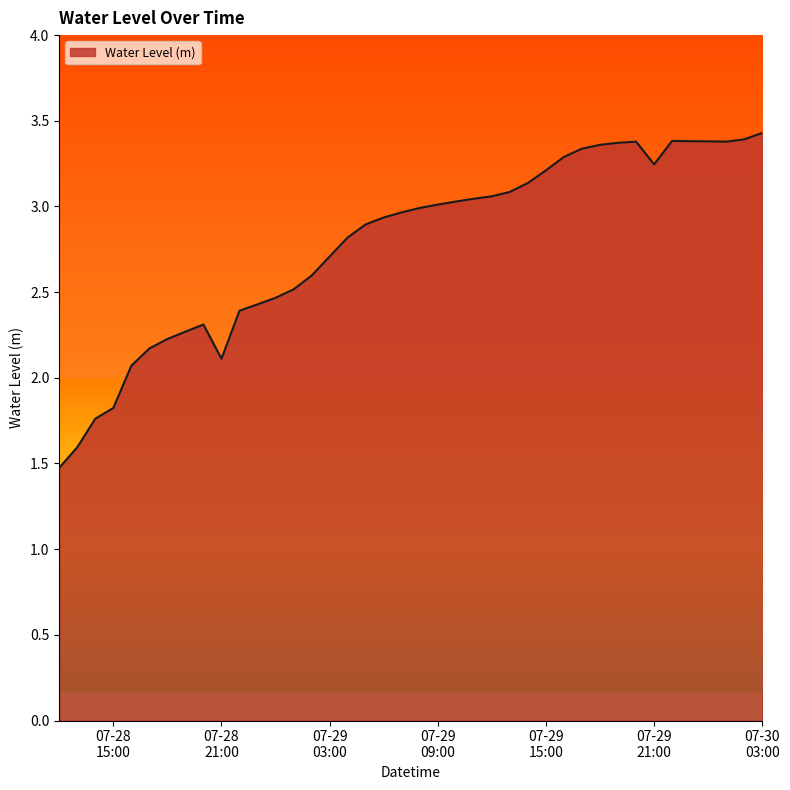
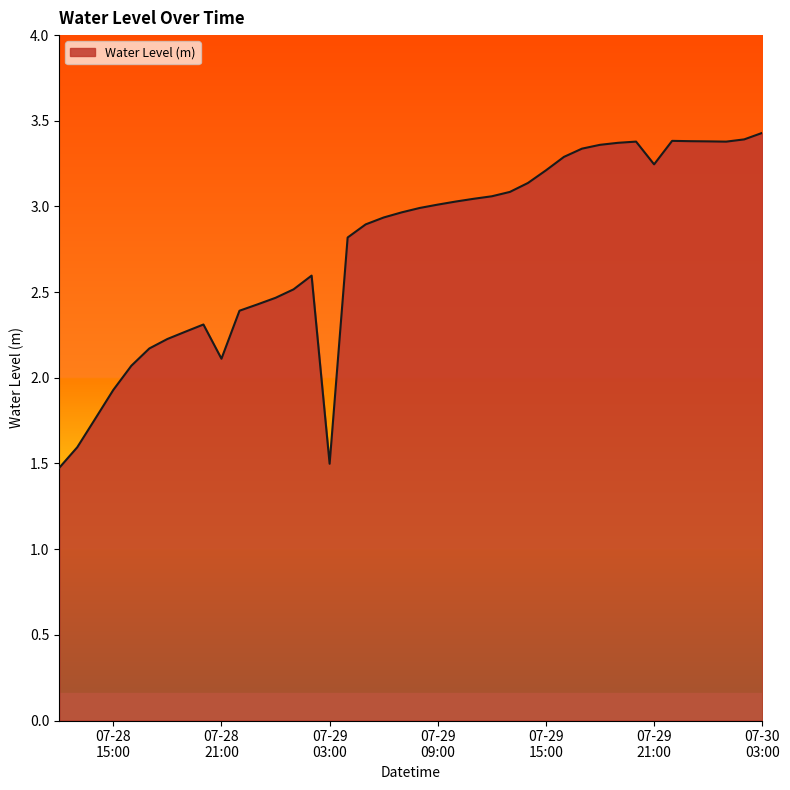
  {
-   "07-28 15:00": 1.82,
+   "07-28 15:00": 1.93,
    "07-28 21:00": 2.11,
-   "07-29 03:00": 2.71,
+   "07-29 03:00": 1.50,
    "07-29 09:00": 3.01,
    "07-29 15:00": 3.21,
    "07-29 21:00": 3.25,
    "07-30 03:00": 3.43
  }
